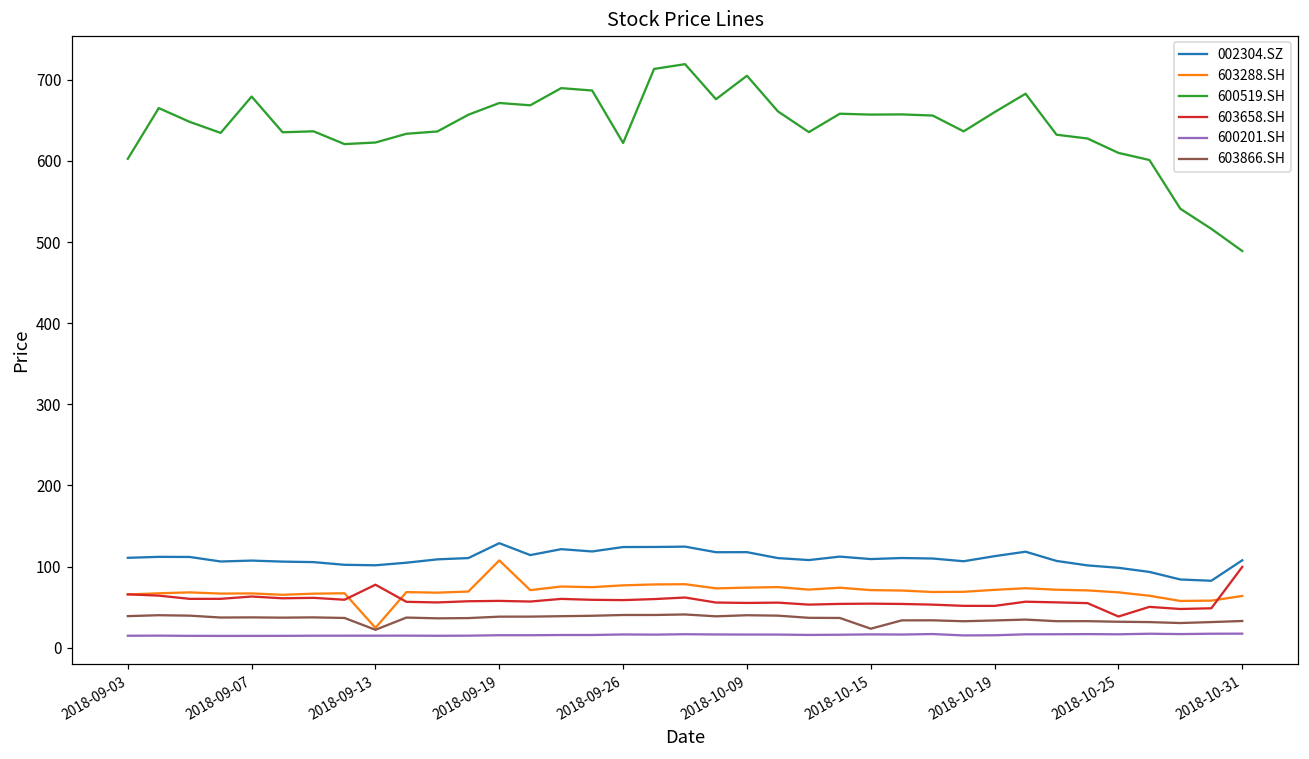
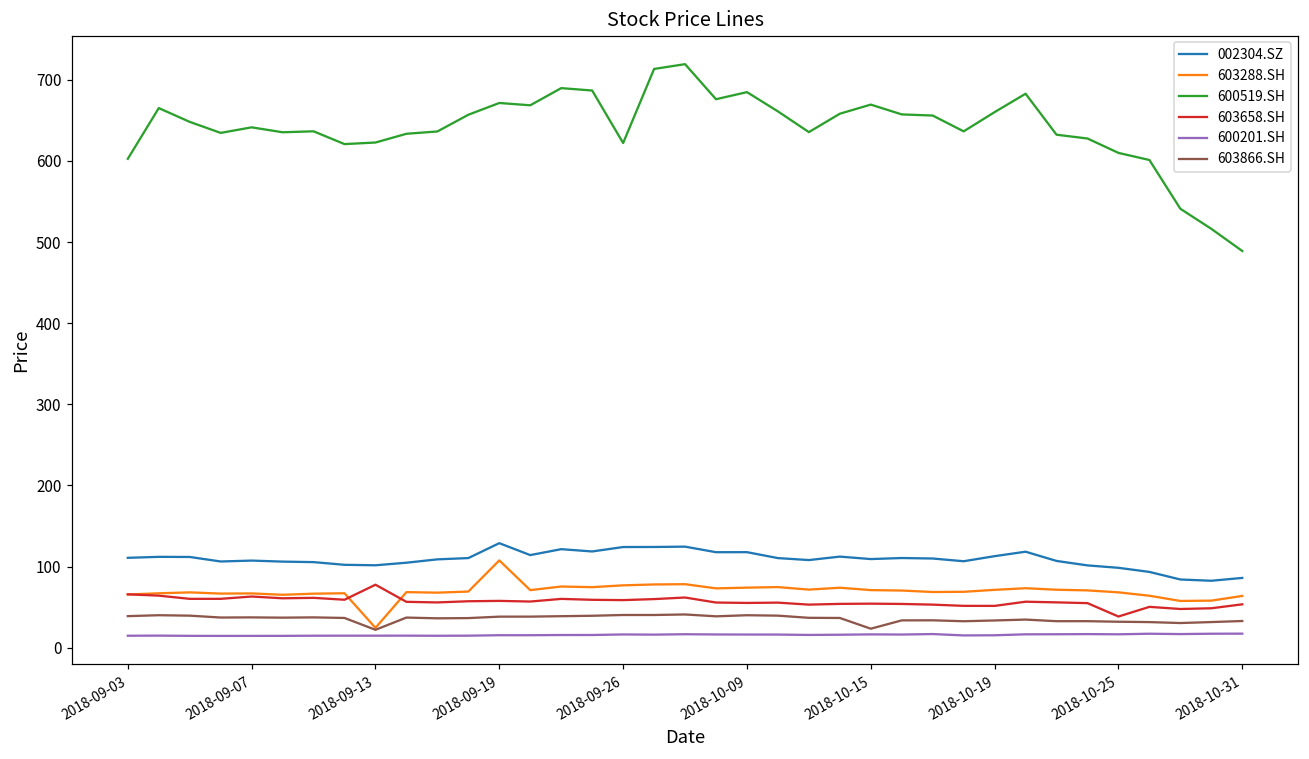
  {
    "002304.SZ": {
      "2018-09-03": 110,
      "2018-09-07": 110,
      "2018-09-13": 100,
      "2018-09-19": 130,
      "2018-09-26": 120,
      "2018-10-09": 120,
      "2018-10-15": 110,
      "2018-10-19": 110,
      "2018-10-25": 100,
-     "2018-10-31": 110
+     "2018-10-31": 90
    },
    "603288.SH": {
      "2018-09-07": 70,
      "2018-09-19": 110,
      "2018-09-26": 80,
      "2018-10-09": 70,
      "2018-10-15": 70,
      "2018-10-19": 70,
      "2018-10-25": 70,
      "2018-10-31": 60
    },
    "600519.SH": {
      "2018-09-03": 600,
-     "2018-09-07": 680,
+     "2018-09-07": 640,
      "2018-09-13": 620,
      "2018-09-19": 670,
      "2018-09-26": 620,
-     "2018-10-09": 710,
-     "2018-10-15": 660,
+     "2018-10-09": 680,
+     "2018-10-15": 670,
      "2018-10-19": 660,
      "2018-10-25": 610,
      "2018-10-31": 490
    },
    "603658.SH": {
      "2018-09-07": 60,
      "2018-09-13": 80,
      "2018-09-19": 60,
      "2018-09-26": 60,
      "2018-10-09": 60,
      "2018-10-15": 50,
      "2018-10-19": 50,
      "2018-10-25": 40,
-     "2018-10-31": 100
+     "2018-10-31": 50
    },
    "600201.SH": {
      "2018-09-03": 10,
      "2018-09-07": 10,
      "2018-09-13": 10,
      "2018-09-19": 20,
      "2018-09-26": 20,
      "2018-10-09": 20,
      "2018-10-15": 20,
      "2018-10-19": 20,
      "2018-10-25": 20,
      "2018-10-31": 20
    },
    "603866.SH": {
      "2018-09-03": 40,
      "2018-09-07": 40,
      "2018-09-19": 40,
      "2018-09-26": 40,
      "2018-10-09": 40,
      "2018-10-15": 20,
      "2018-10-19": 30,
      "2018-10-25": 30,
      "2018-10-31": 30
    }
  }
